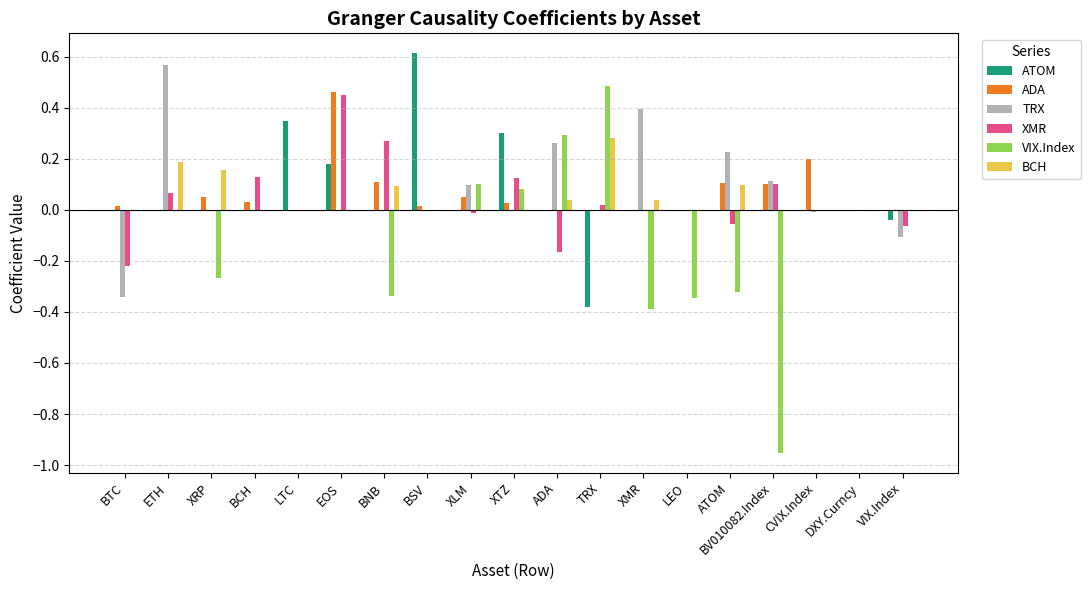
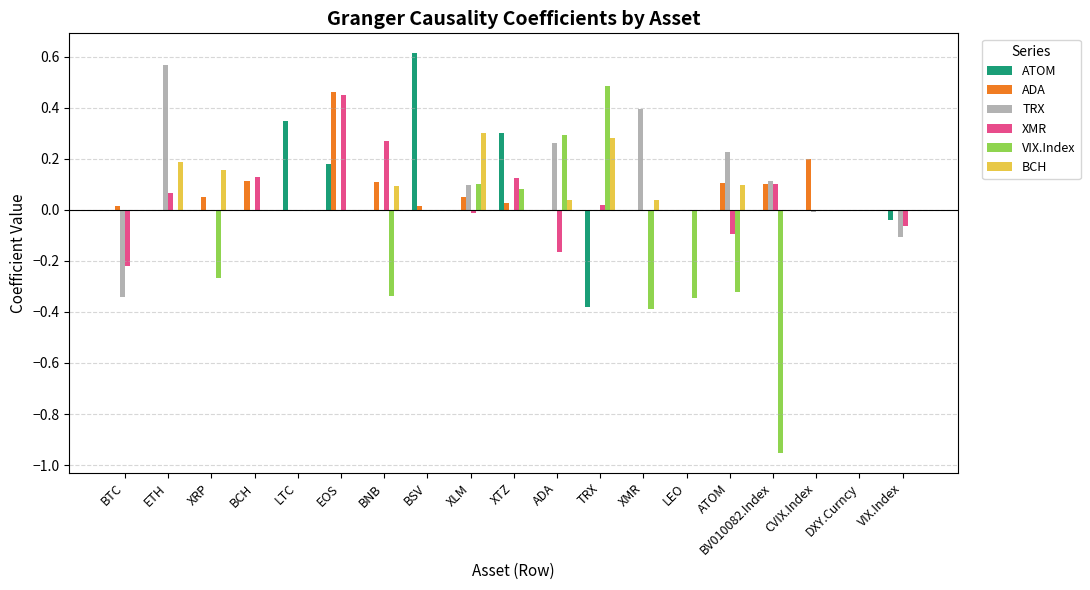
  {
    "ATOM": {
      "BTC": 0.00,
      "ETH": 0.00,
      "XRP": 0.00,
      "BCH": 0.00,
      "LTC": 0.35,
      "EOS": 0.18,
      "BNB": 0.00,
      "BSV": 0.61,
      "XLM": 0.00,
      "XTZ": 0.30,
      "ADA": 0.00,
      "TRX": -0.38,
      "XMR": 0.00,
      "LEO": 0.00,
      "ATOM": 0.00,
      "BV010082.Index": 0.00,
      "CVIX.Index": 0.00,
      "DXY.Curncy": 0.00,
      "VIX.Index": -0.04
    },
    "ADA": {
      "BTC": 0.02,
      "ETH": 0.00,
      "XRP": 0.05,
-     "BCH": 0.03,
+     "BCH": 0.11,
      "LTC": 0.00,
      "EOS": 0.46,
      "BNB": 0.11,
      "BSV": 0.01,
      "XLM": 0.05,
      "XTZ": 0.03,
      "ADA": 0.00,
      "TRX": 0.00,
      "XMR": 0.00,
      "LEO": 0.00,
      "ATOM": 0.11,
      "BV010082.Index": 0.10,
      "CVIX.Index": 0.20,
      "DXY.Curncy": 0.00,
      "VIX.Index": 0.00
    },
    "TRX": {
      "BTC": -0.34,
      "ETH": 0.57,
      "XRP": 0.00,
      "BCH": 0.00,
      "LTC": 0.00,
      "EOS": 0.00,
      "BNB": 0.00,
      "BSV": 0.00,
      "XLM": 0.10,
      "XTZ": 0.00,
      "ADA": 0.26,
      "TRX": 0.00,
      "XMR": 0.40,
      "LEO": 0.00,
      "ATOM": 0.23,
      "BV010082.Index": 0.11,
      "DXY.Curncy": 0.00,
      "VIX.Index": -0.11
    },
    "XMR": {
      "BTC": -0.22,
      "ETH": 0.06,
      "XRP": 0.00,
      "BCH": 0.13,
      "LTC": 0.00,
      "EOS": 0.45,
      "BNB": 0.27,
      "BSV": 0.00,
      "XLM": -0.01,
      "XTZ": 0.13,
      "ADA": -0.16,
      "TRX": 0.02,
      "XMR": 0.00,
      "LEO": 0.00,
-     "ATOM": -0.06,
+     "ATOM": -0.10,
      "BV010082.Index": 0.10,
      "CVIX.Index": 0.00,
      "DXY.Curncy": 0.00,
      "VIX.Index": -0.06
    },
    "VIX.Index": {
      "BTC": 0.00,
      "ETH": 0.00,
      "XRP": -0.27,
      "BCH": 0.00,
      "LTC": 0.00,
      "EOS": 0.00,
      "BNB": -0.34,
      "BSV": 0.00,
      "XLM": 0.10,
      "XTZ": 0.08,
      "ADA": 0.29,
      "TRX": 0.49,
      "XMR": -0.39,
      "LEO": -0.34,
      "ATOM": -0.32,
      "BV010082.Index": -0.95,
      "CVIX.Index": 0.00,
      "DXY.Curncy": 0.00,
      "VIX.Index": 0.00
    },
    "BCH": {
      "BTC": 0.0,
      "ETH": 0.19,
      "XRP": 0.16,
      "BCH": 0.0,
      "LTC": 0.0,
      "EOS": 0.0,
      "BNB": 0.1,
      "BSV": 0.0,
-     "XLM": 0.0,
+     "XLM": 0.3,
      "XTZ": 0.0,
      "ADA": 0.04,
      "TRX": 0.28,
      "XMR": 0.04,
      "LEO": 0.0,
      "ATOM": 0.1,
      "BV010082.Index": 0.0,
      "CVIX.Index": 0.0,
      "DXY.Curncy": 0.0,
      "VIX.Index": 0.0
    }
  }
